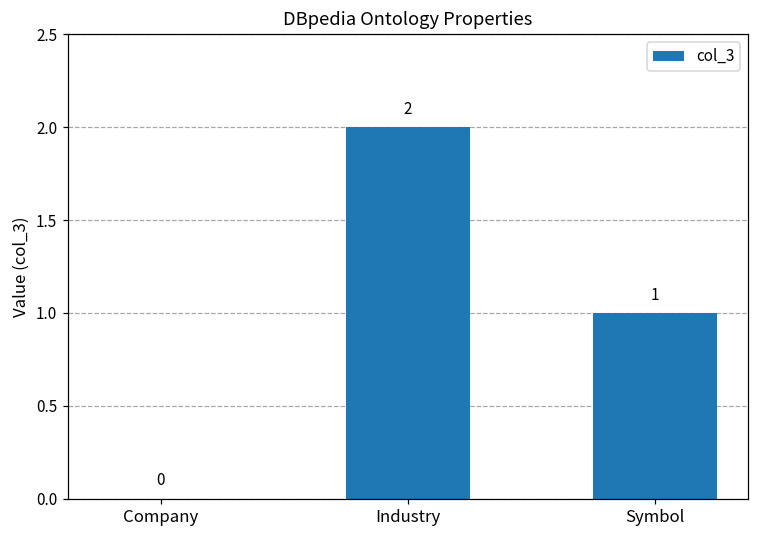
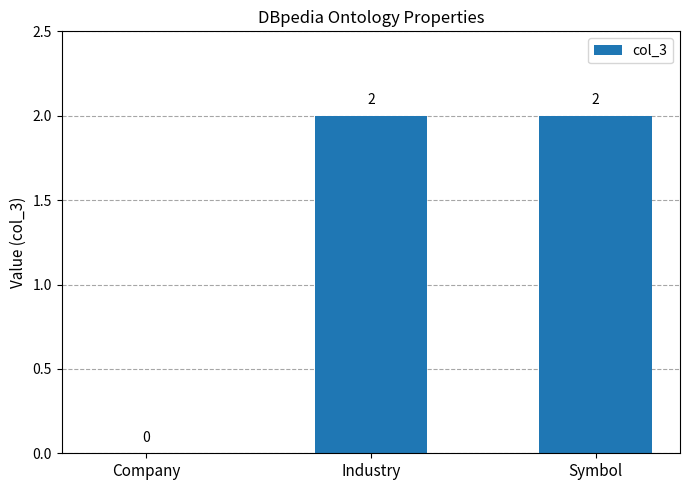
  {
    "Company": 0,
    "Industry": 2,
-   "Symbol": 1
+   "Symbol": 2
  }
